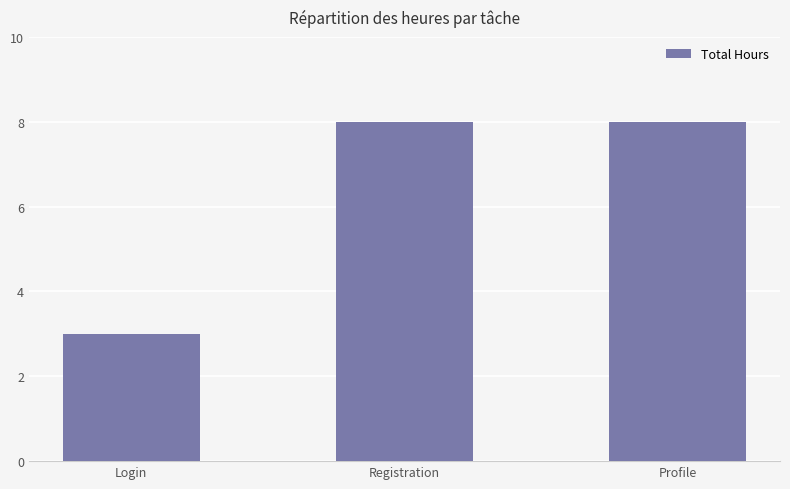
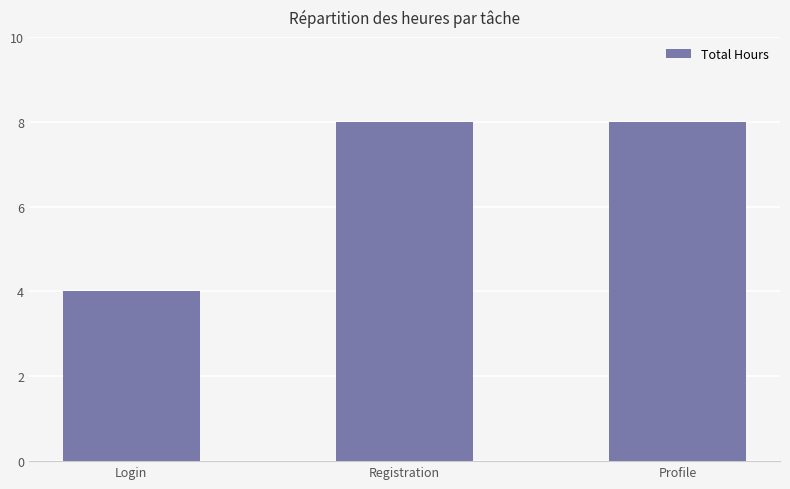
  {
-   "Login": 3,
+   "Login": 4,
    "Registration": 8,
    "Profile": 8
  }
